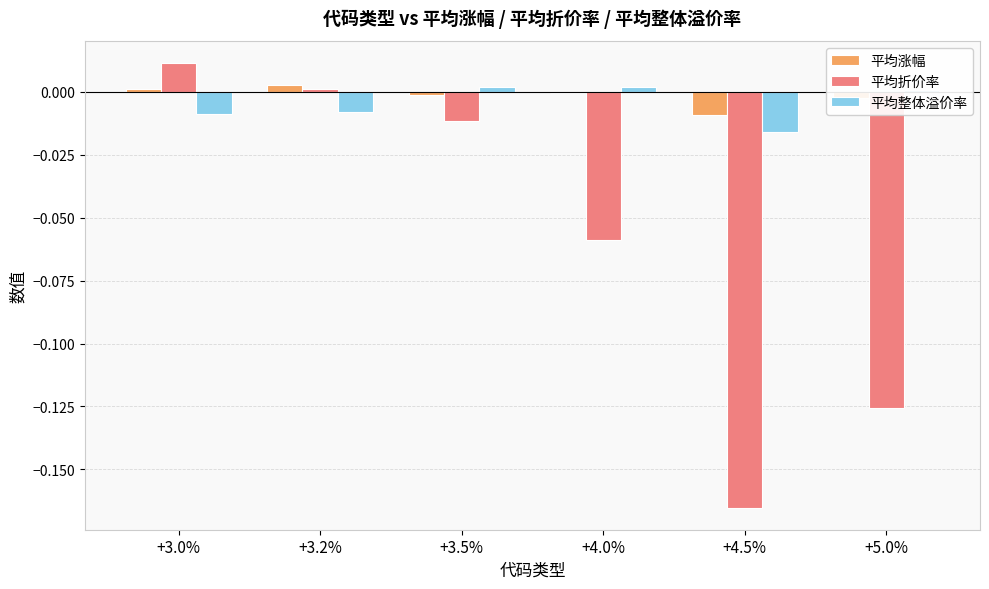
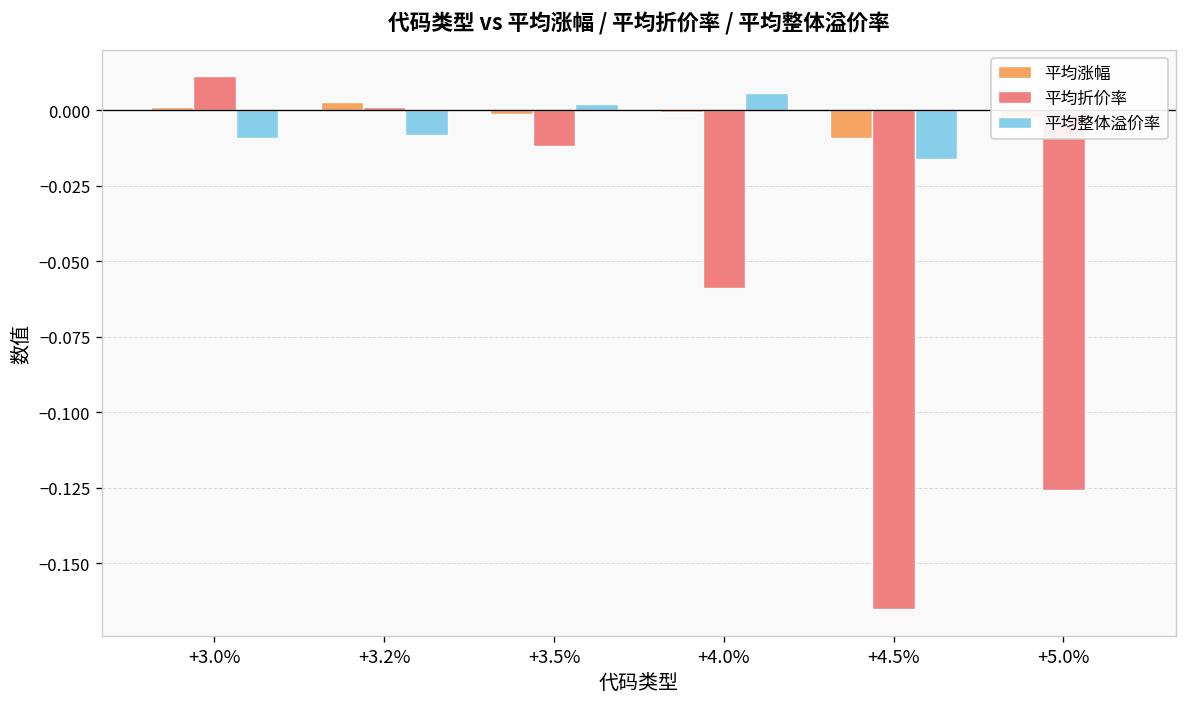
  {
    "平均整体溢价率": {
      "+3.0%": -0.009,
      "+3.2%": -0.008,
      "+3.5%": 0.002,
-     "+4.0%": 0.002,
+     "+4.0%": 0.006,
      "+4.5%": -0.016
    }
  }
